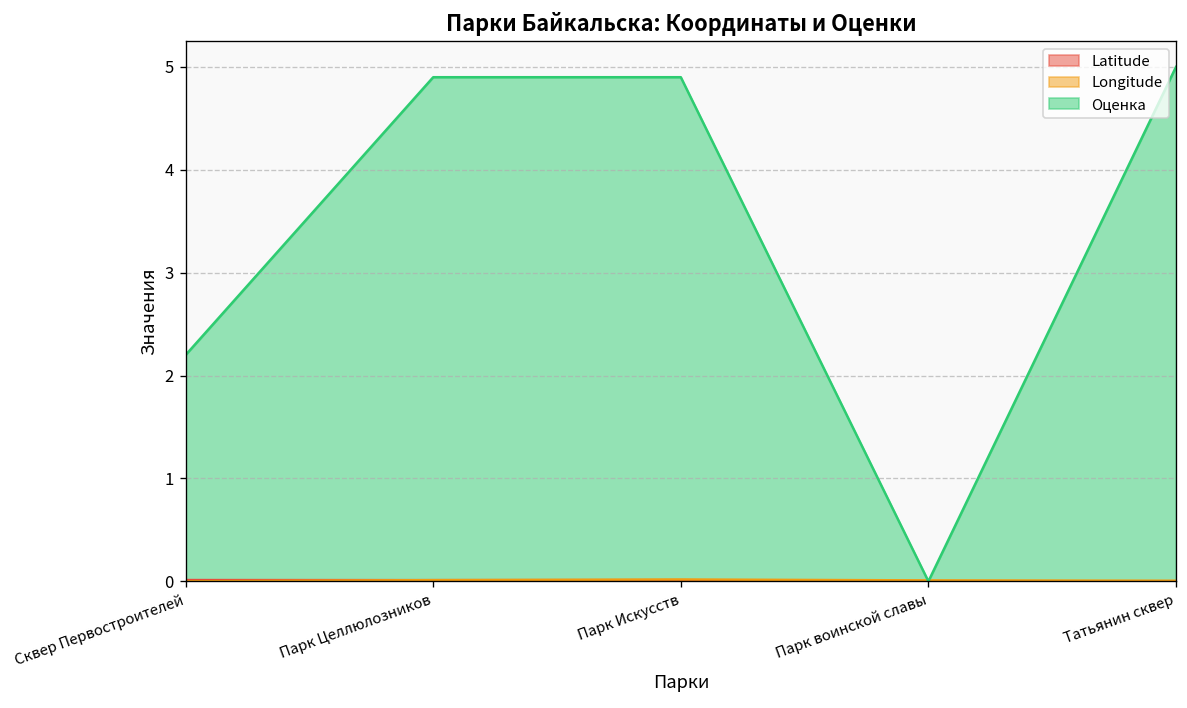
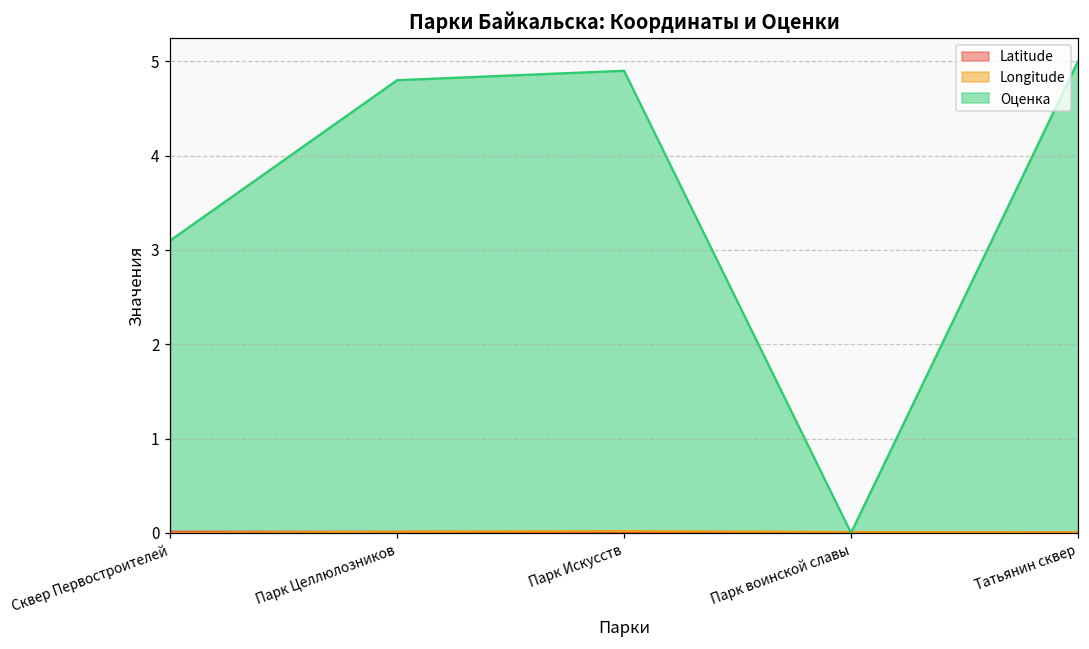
  {
    "Оценка": {
-     "Сквер Первостроителей": 2.2,
-     "Парк Целлюлозников": 4.9,
+     "Сквер Первостроителей": 3.1,
+     "Парк Целлюлозников": 4.8,
      "Парк Искусств": 4.9,
      "Татьянин сквер": 5.0
    }
  }
